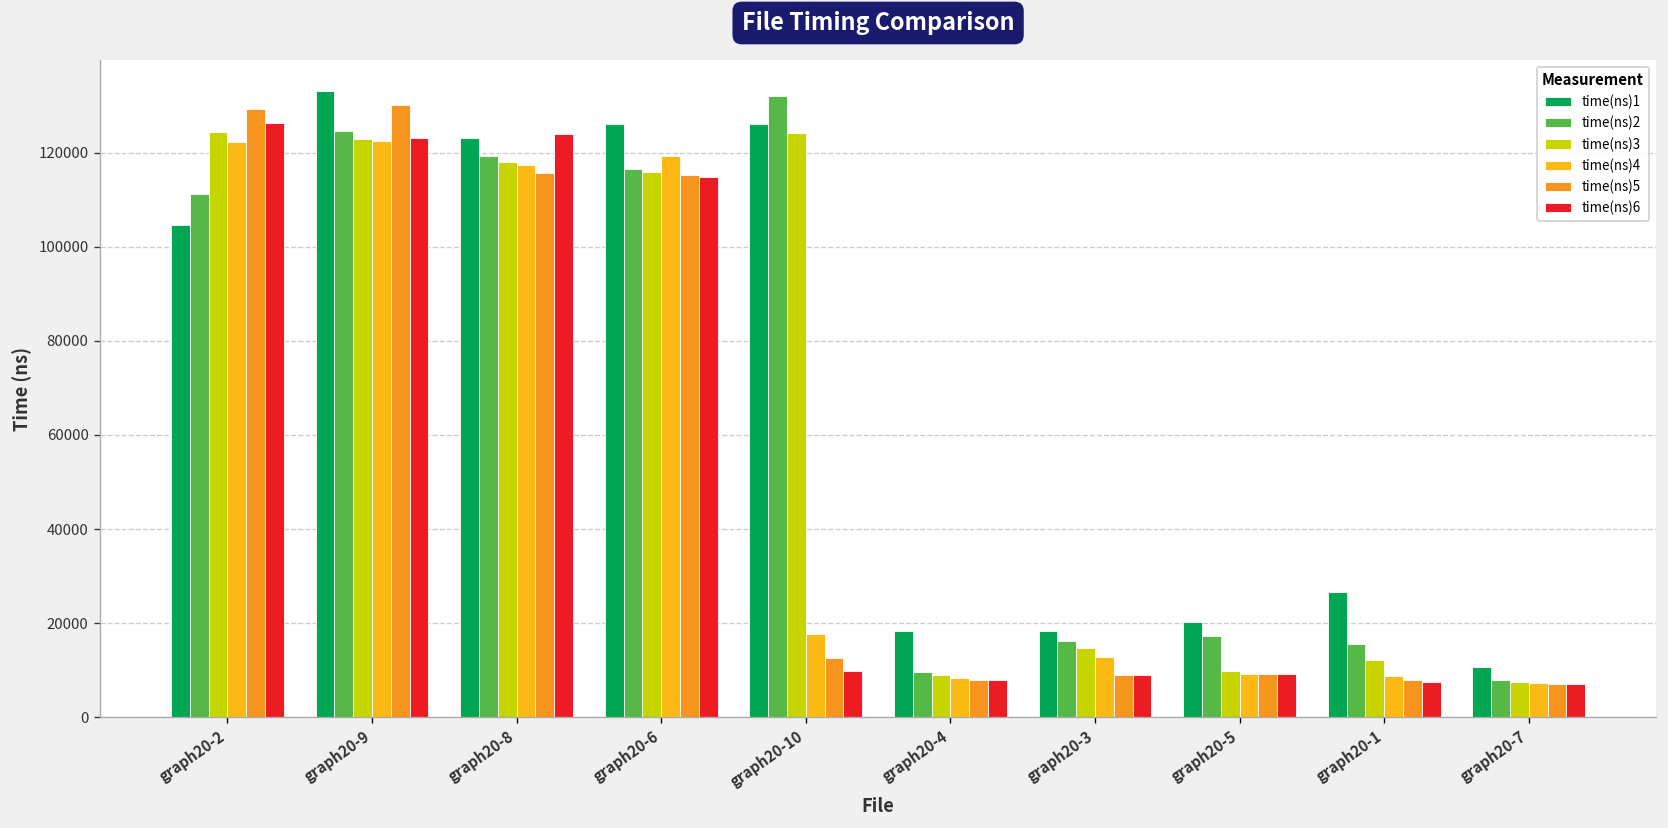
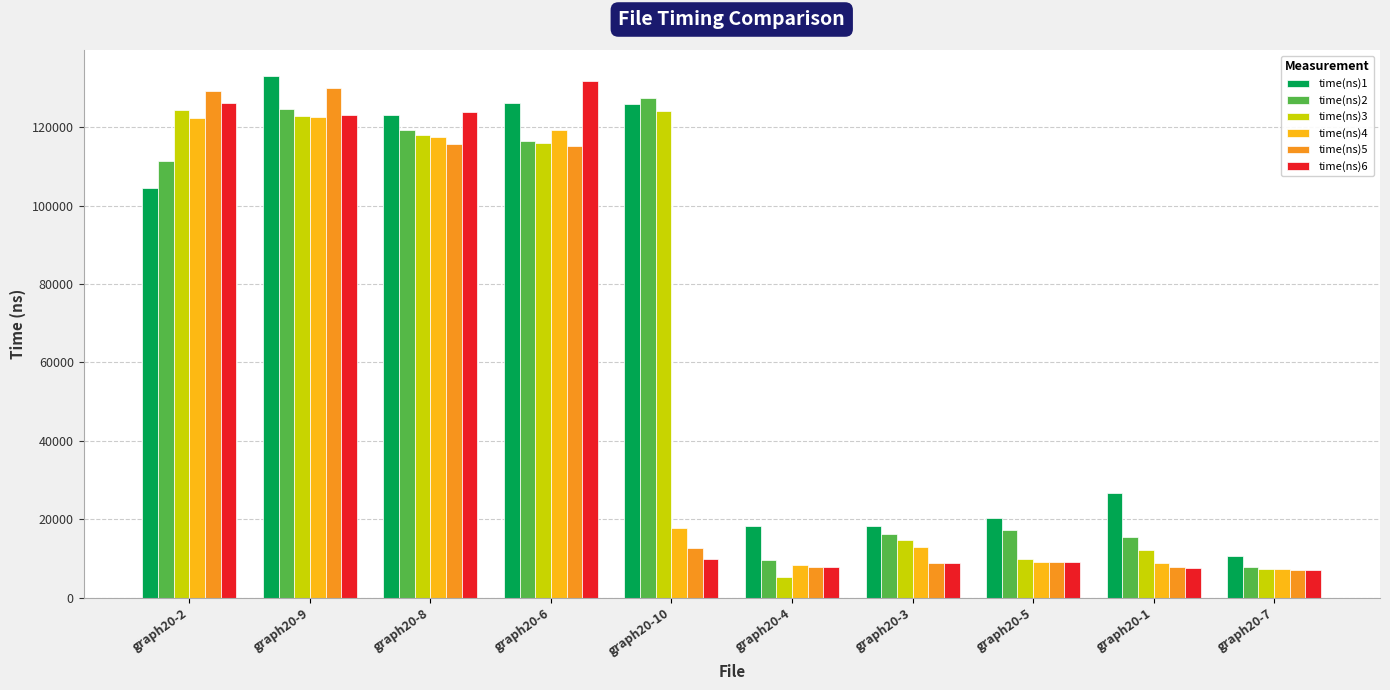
  {
    "time(ns)1": {
      "graph20-2": 105000,
      "graph20-9": 133000,
      "graph20-8": 123000,
      "graph20-6": 126000,
      "graph20-10": 126000,
      "graph20-4": 18000,
      "graph20-3": 18000,
      "graph20-5": 20000,
      "graph20-1": 27000,
      "graph20-7": 11000
    },
    "time(ns)2": {
      "graph20-2": 111000,
      "graph20-9": 125000,
      "graph20-8": 119000,
      "graph20-6": 116000,
-     "graph20-10": 132000,
+     "graph20-10": 128000,
      "graph20-4": 10000,
      "graph20-3": 16000,
      "graph20-5": 17000,
      "graph20-1": 16000,
      "graph20-7": 8000
    },
    "time(ns)3": {
      "graph20-2": 124000,
      "graph20-9": 123000,
      "graph20-8": 118000,
      "graph20-6": 116000,
      "graph20-10": 124000,
-     "graph20-4": 9000,
+     "graph20-4": 5000,
      "graph20-3": 15000,
      "graph20-5": 10000,
      "graph20-1": 12000,
      "graph20-7": 7000
    },
    "time(ns)6": {
      "graph20-2": 126000,
      "graph20-9": 123000,
      "graph20-8": 124000,
-     "graph20-6": 115000,
+     "graph20-6": 132000,
      "graph20-10": 10000,
      "graph20-4": 8000,
      "graph20-3": 9000,
      "graph20-5": 9000,
      "graph20-1": 8000,
      "graph20-7": 7000
    }
  }
